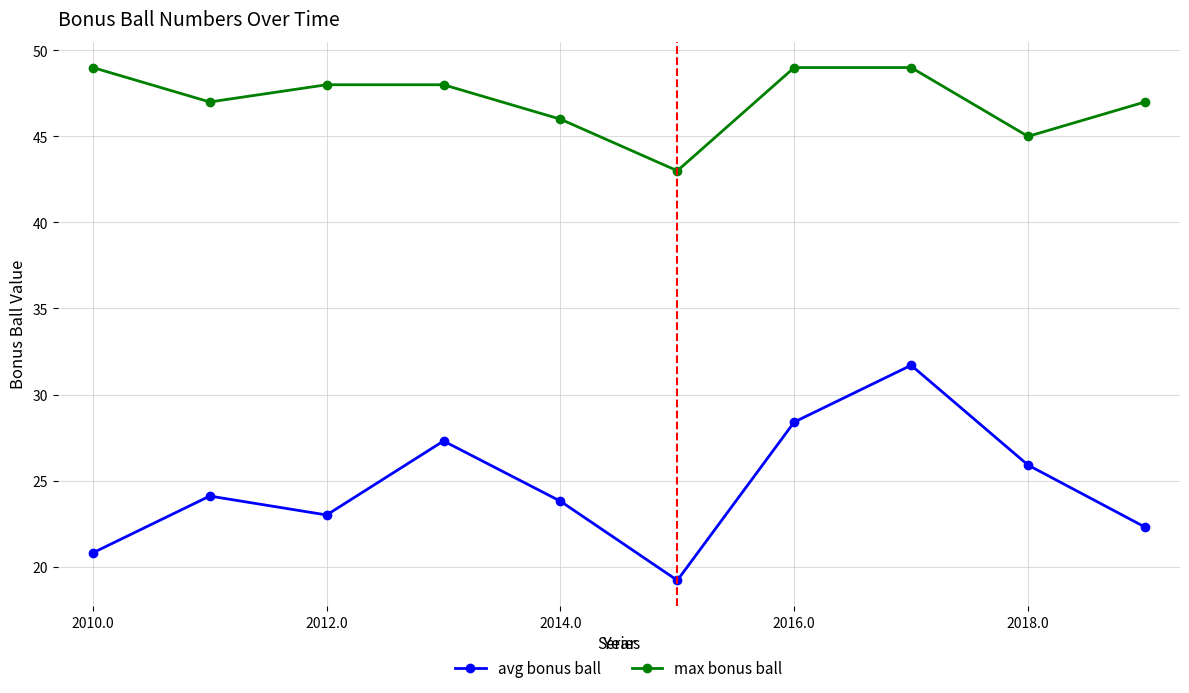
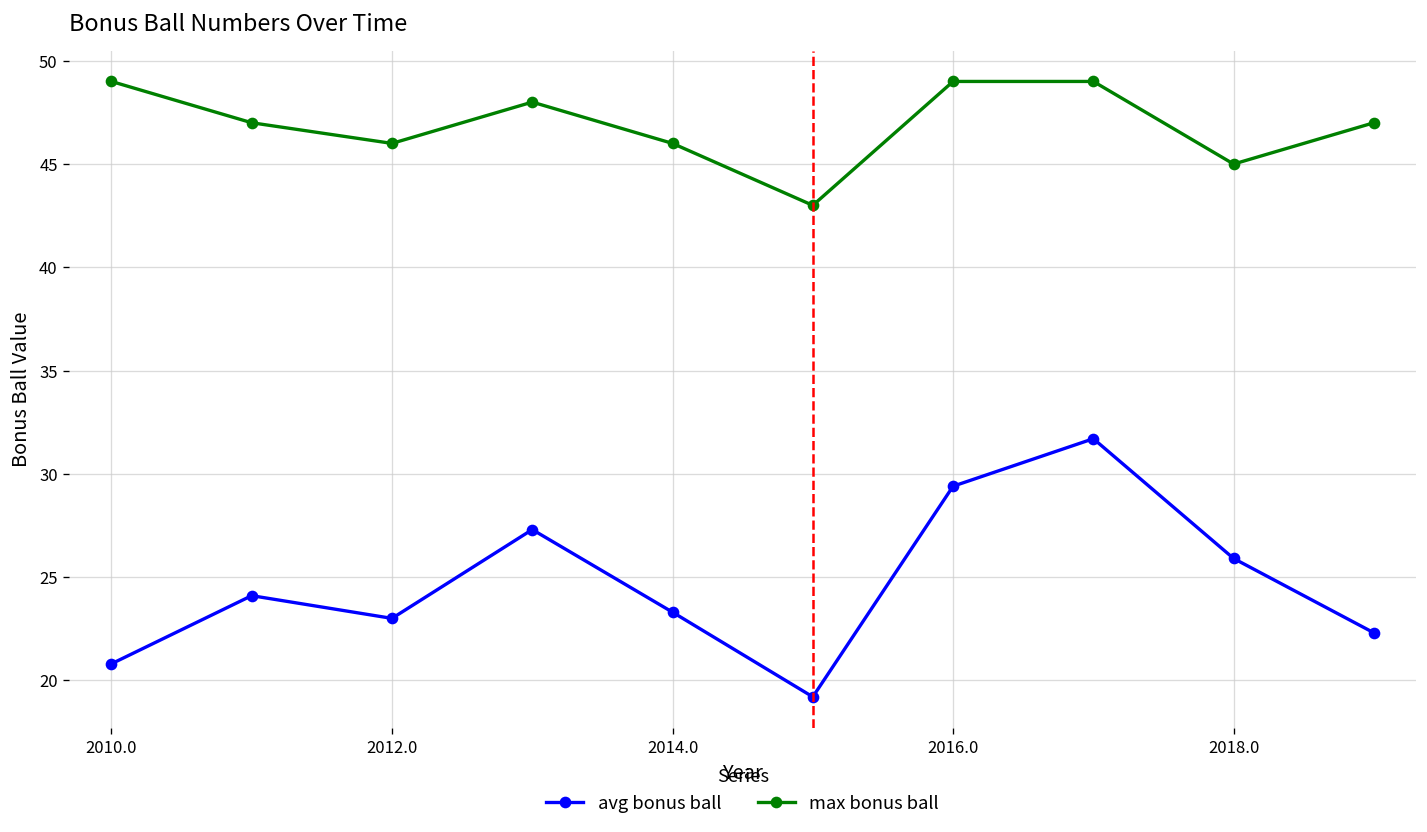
  {
    "avg bonus ball": {
      "2010.0": 20.8,
      "2012.0": 23.0,
-     "2014.0": 23.8,
-     "2016.0": 28.4,
+     "2014.0": 23.3,
+     "2016.0": 29.4,
      "2018.0": 25.9
    },
    "max bonus ball": {
      "2010.0": 49,
-     "2012.0": 48,
+     "2012.0": 46,
      "2014.0": 46,
      "2016.0": 49,
      "2018.0": 45
    }
  }
